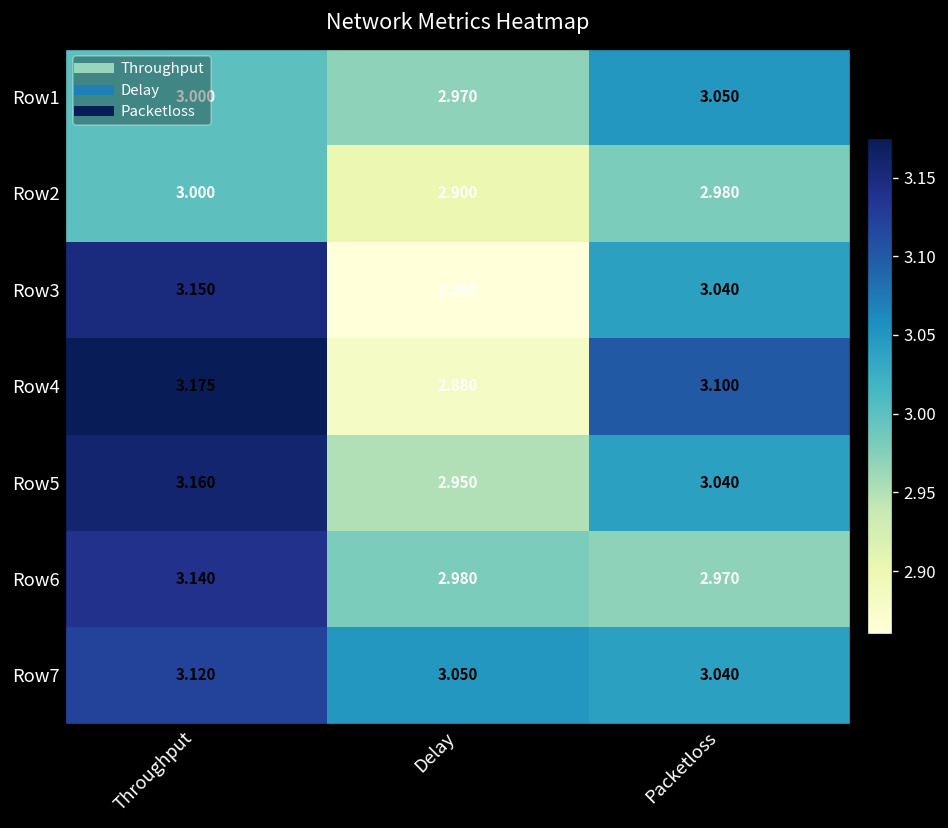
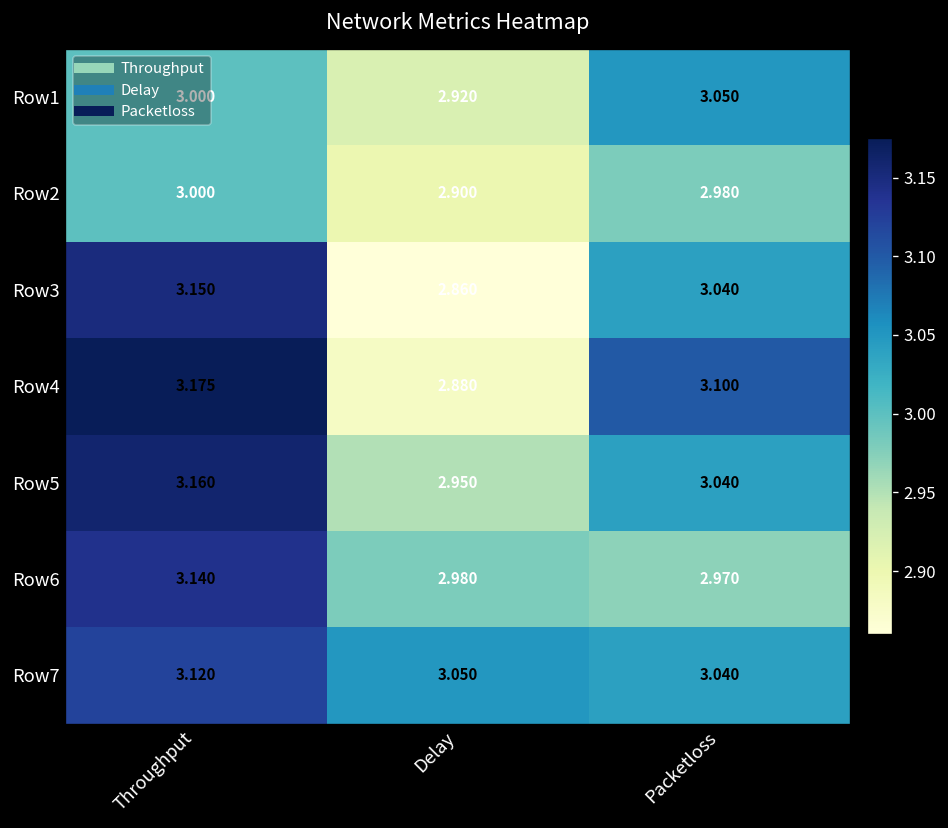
  {
    "Row1": {
-     "Delay": 2.970,
+     "Delay": 2.920,
      "Packetloss": 3.050
    },
    "Row2": {
      "Throughput": 3.000,
      "Delay": 2.900,
      "Packetloss": 2.980
    },
    "Row3": {
      "Throughput": 3.150,
      "Packetloss": 3.040
    },
    "Row4": {
      "Throughput": 3.175,
      "Delay": 2.880,
      "Packetloss": 3.100
    },
    "Row5": {
      "Throughput": 3.160,
      "Delay": 2.950,
      "Packetloss": 3.040
    },
    "Row6": {
      "Throughput": 3.140,
      "Delay": 2.980,
      "Packetloss": 2.970
    },
    "Row7": {
      "Throughput": 3.120,
      "Delay": 3.050,
      "Packetloss": 3.040
    }
  }
